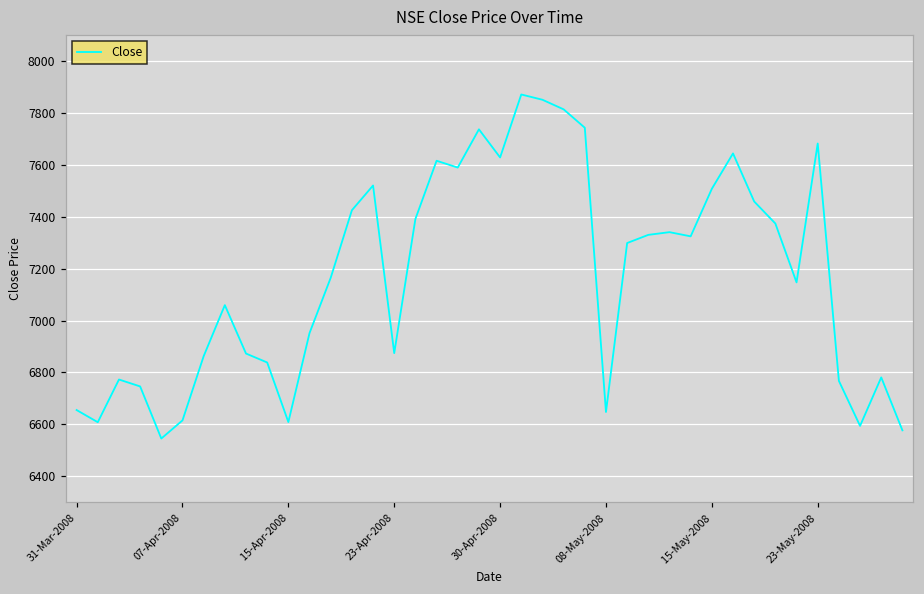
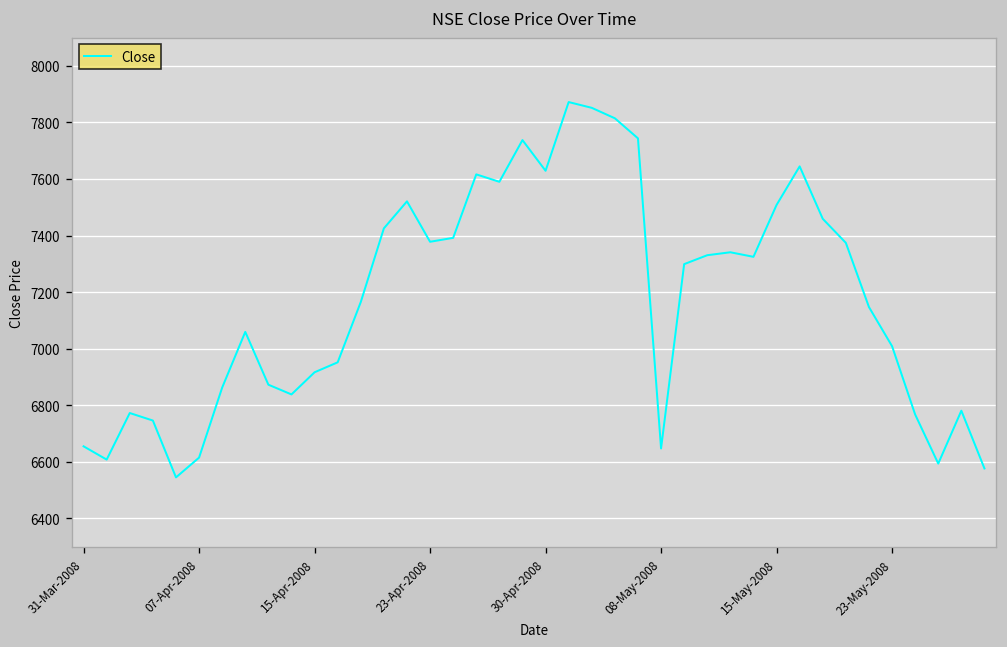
  {
    "31-Mar-2008": 6660,
    "07-Apr-2008": 6620,
-   "15-Apr-2008": 6610,
-   "23-Apr-2008": 6870,
+   "15-Apr-2008": 6920,
+   "23-Apr-2008": 7380,
    "30-Apr-2008": 7630,
    "08-May-2008": 6650,
    "15-May-2008": 7510,
-   "23-May-2008": 7680
+   "23-May-2008": 7010
  }
